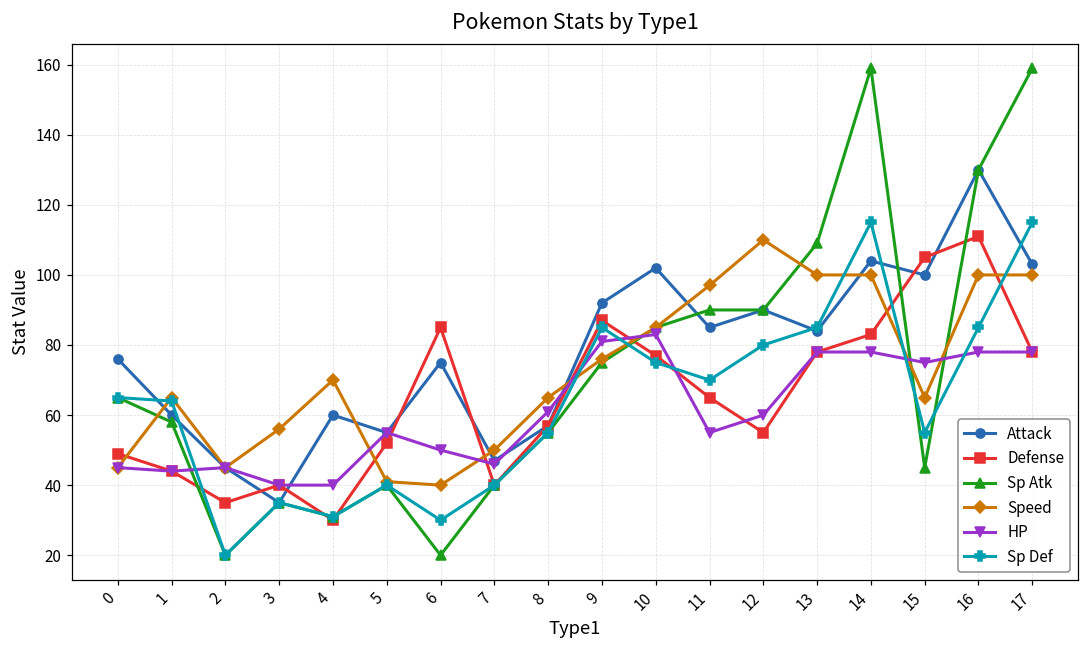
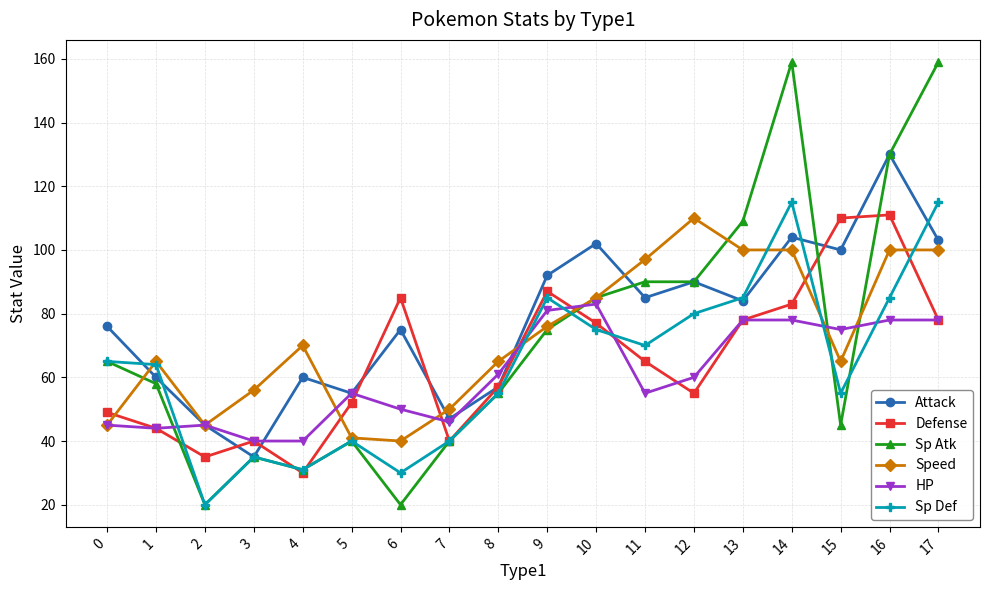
  {
    "Attack": {
      "0": 76,
      "1": 60,
      "4": 60,
      "6": 75,
      "7": 47,
      "9": 92,
      "10": 102,
      "11": 85,
      "13": 84,
      "14": 104,
      "15": 100,
      "17": 103
    },
    "Defense": {
      "0": 49,
      "2": 35,
      "4": 30,
      "5": 52,
      "6": 85,
      "9": 87,
      "10": 77,
      "11": 65,
      "12": 55,
      "14": 83,
-     "15": 105,
+     "15": 110,
      "16": 111
    },
    "Sp Atk": {
      "1": 58,
      "6": 20,
      "9": 75,
      "11": 90,
      "13": 109,
      "14": 159,
      "15": 45,
      "17": 159
    },
    "Speed": {
      "1": 65,
      "3": 56,
      "4": 70,
      "5": 41,
      "6": 40,
      "7": 50,
      "8": 65,
      "9": 76,
      "11": 97,
      "12": 110,
      "13": 100,
      "14": 100,
      "15": 65,
      "16": 100,
      "17": 100
    },
    "HP": {
      "4": 40,
      "6": 50,
      "7": 46,
      "8": 61,
      "9": 81,
      "10": 83,
      "11": 55,
      "12": 60,
      "14": 78,
      "15": 75,
      "16": 78
    },
    "Sp Def": {
      "1": 64,
      "6": 30,
      "9": 85,
      "10": 75,
      "11": 70,
      "12": 80,
      "13": 85,
      "14": 115,
      "15": 55,
      "16": 85,
      "17": 115
    }
  }
